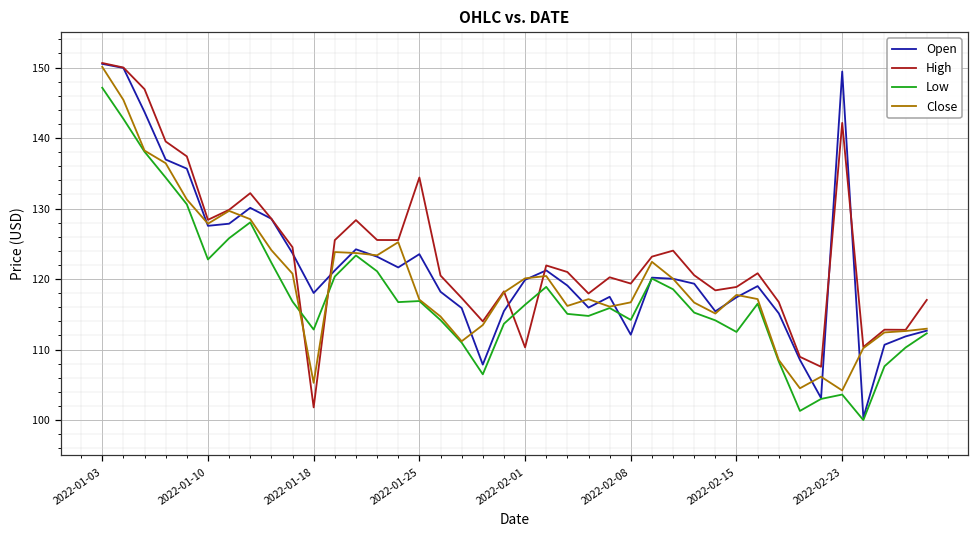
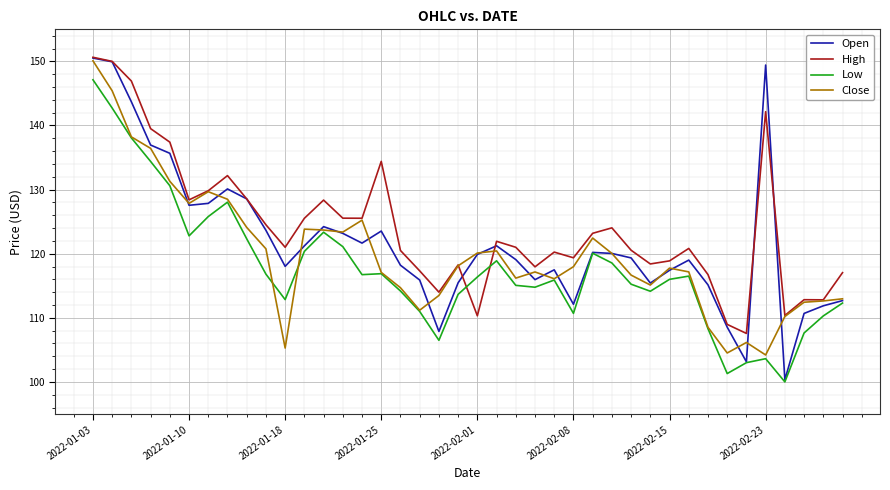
  {
    "Open": {
      "2022-01-18": 118,
      "2022-01-25": 124,
      "2022-02-08": 112,
      "2022-02-23": 149
    },
    "High": {
      "2022-01-10": 128,
-     "2022-01-18": 102,
+     "2022-01-18": 121,
      "2022-01-25": 134,
      "2022-02-01": 110,
      "2022-02-08": 119,
      "2022-02-15": 119,
      "2022-02-23": 142
    },
    "Low": {
      "2022-01-03": 147,
      "2022-01-10": 123,
      "2022-01-18": 113,
      "2022-02-01": 116,
-     "2022-02-08": 114,
-     "2022-02-15": 113,
+     "2022-02-08": 111,
+     "2022-02-15": 116,
      "2022-02-23": 104
    },
    "Close": {
      "2022-01-03": 150,
      "2022-01-18": 105,
-     "2022-02-08": 117,
+     "2022-02-08": 118,
      "2022-02-23": 104
    }
  }
